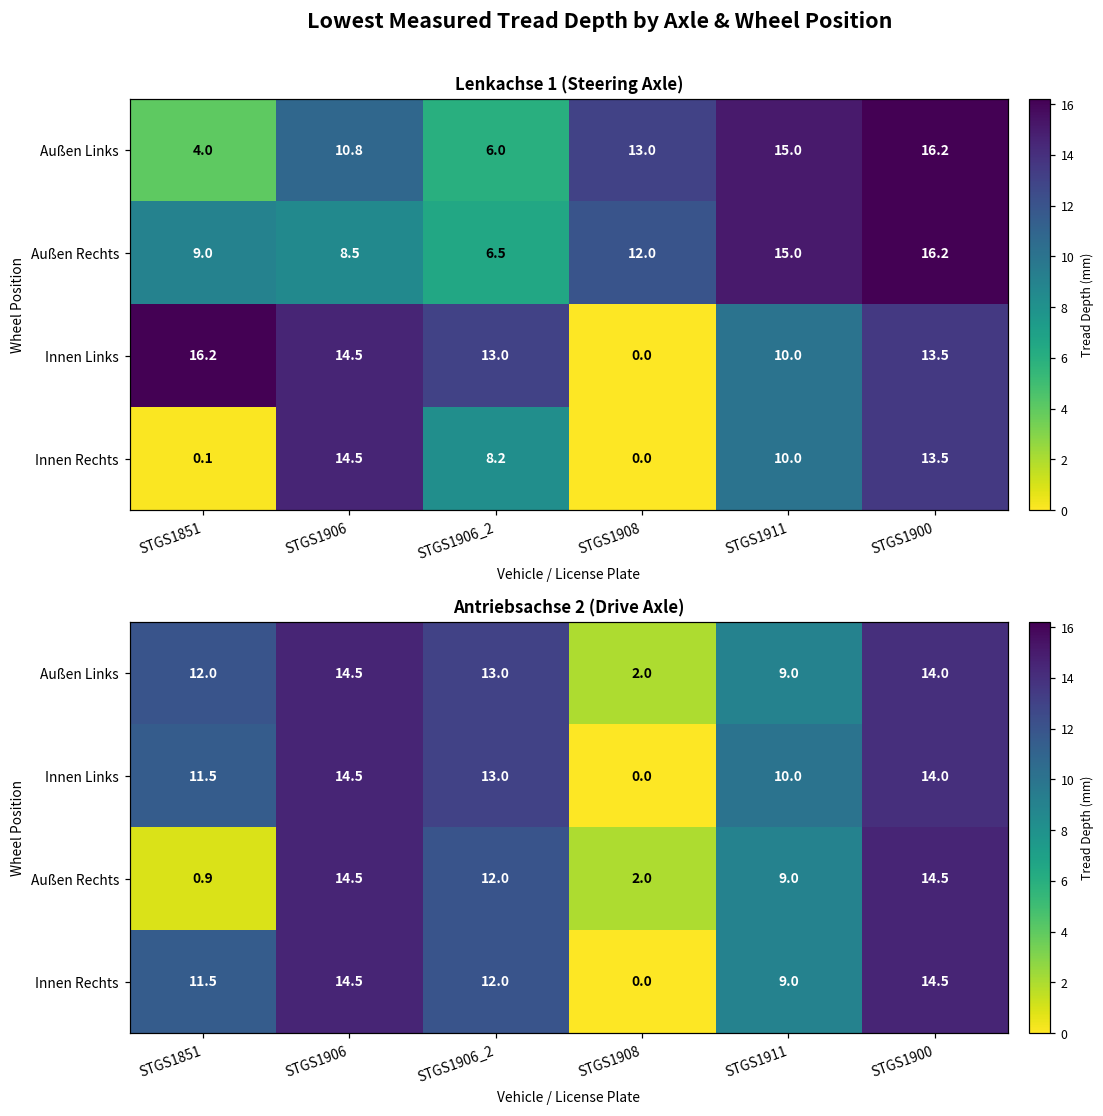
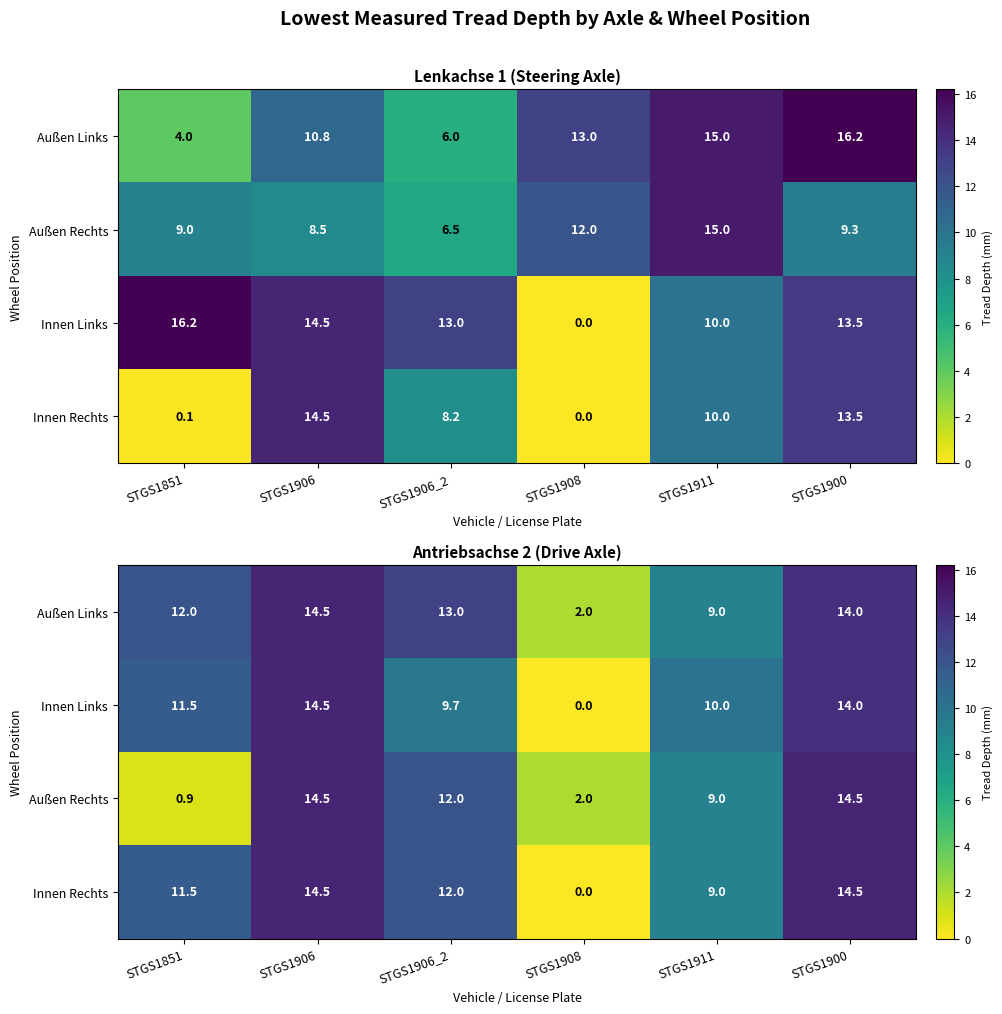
  {
    "Lenkachse 1 (Steering Axle)": {
      "Außen Links": {
        "STGS1851": 4.0,
        "STGS1906": 10.8,
        "STGS1906_2": 6.0,
        "STGS1908": 13.0,
        "STGS1911": 15.0,
        "STGS1900": 16.2
      },
      "Außen Rechts": {
        "STGS1851": 9.0,
        "STGS1906": 8.5,
        "STGS1906_2": 6.5,
        "STGS1908": 12.0,
        "STGS1911": 15.0,
-       "STGS1900": 16.2
+       "STGS1900": 9.3
      },
      "Innen Links": {
        "STGS1851": 16.2,
        "STGS1906": 14.5,
        "STGS1906_2": 13.0,
        "STGS1908": 0.0,
        "STGS1911": 10.0,
        "STGS1900": 13.5
      },
      "Innen Rechts": {
        "STGS1851": 0.1,
        "STGS1906": 14.5,
        "STGS1906_2": 8.2,
        "STGS1908": 0.0,
        "STGS1911": 10.0,
        "STGS1900": 13.5
      }
    },
    "Antriebsachse 2 (Drive Axle)": {
      "Außen Links": {
        "STGS1851": 12.0,
        "STGS1906": 14.5,
        "STGS1906_2": 13.0,
        "STGS1908": 2.0,
        "STGS1911": 9.0,
        "STGS1900": 14.0
      },
      "Innen Links": {
        "STGS1851": 11.5,
        "STGS1906": 14.5,
-       "STGS1906_2": 13.0,
+       "STGS1906_2": 9.7,
        "STGS1908": 0.0,
        "STGS1911": 10.0,
        "STGS1900": 14.0
      },
      "Außen Rechts": {
        "STGS1851": 0.9,
        "STGS1906": 14.5,
        "STGS1906_2": 12.0,
        "STGS1908": 2.0,
        "STGS1911": 9.0,
        "STGS1900": 14.5
      },
      "Innen Rechts": {
        "STGS1851": 11.5,
        "STGS1906": 14.5,
        "STGS1906_2": 12.0,
        "STGS1908": 0.0,
        "STGS1911": 9.0,
        "STGS1900": 14.5
      }
    }
  }
